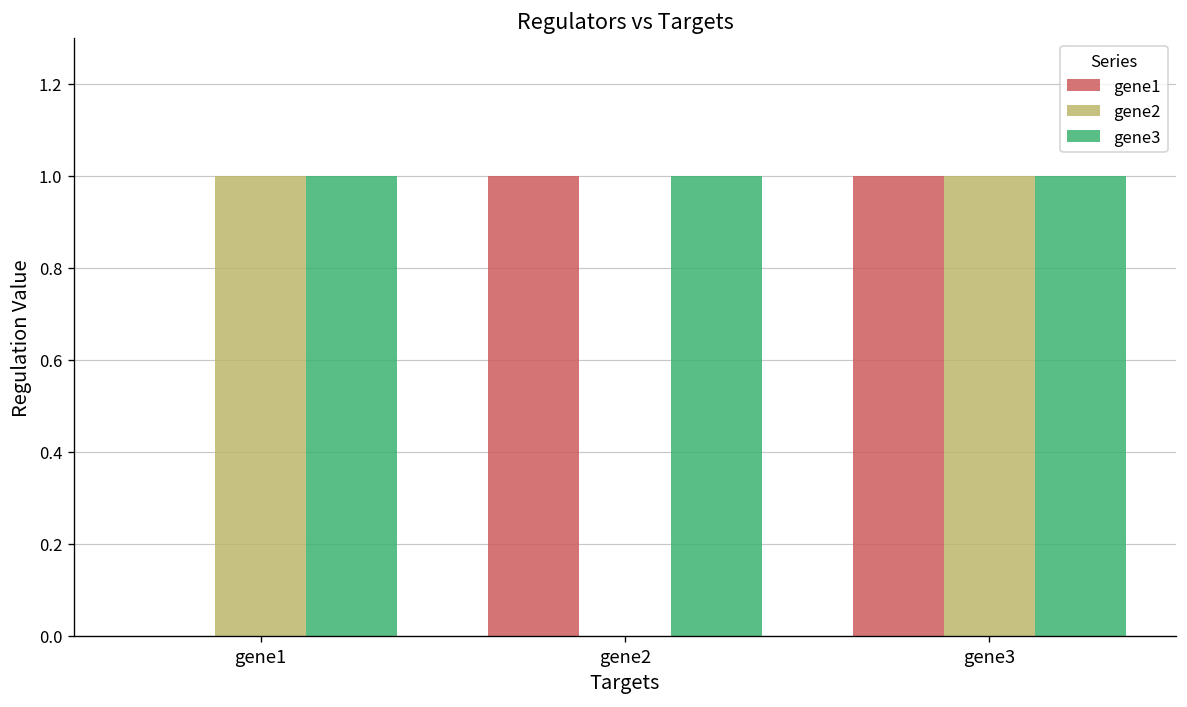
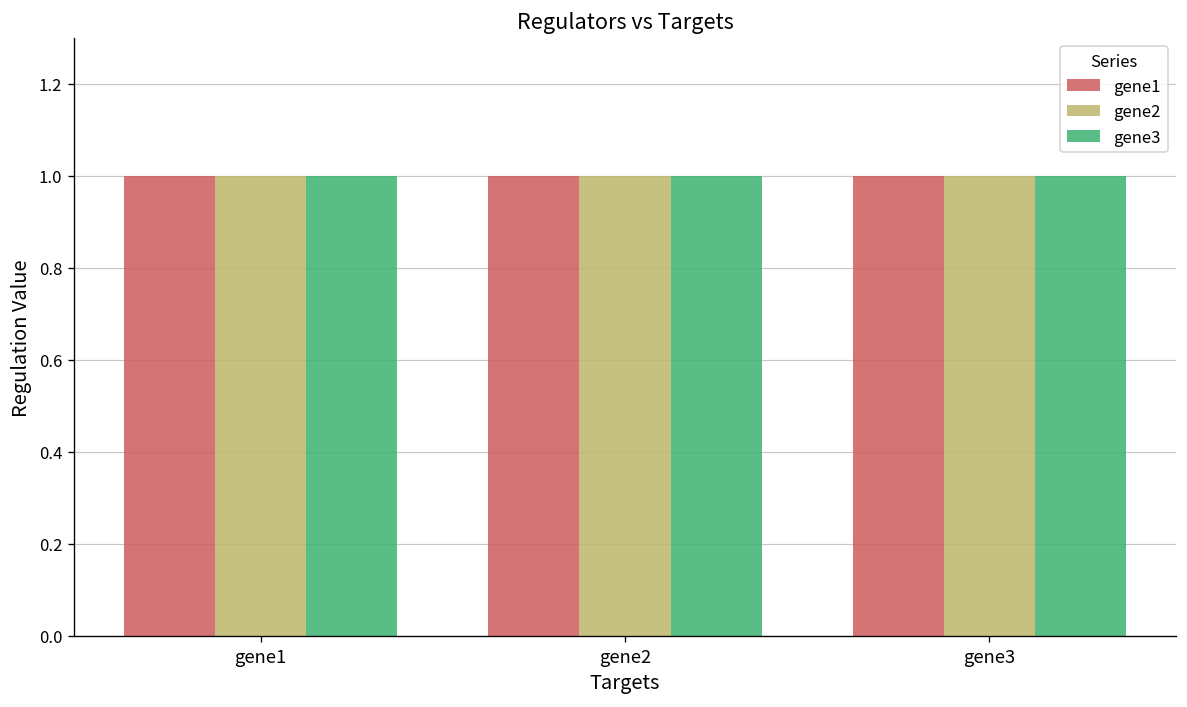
  {
    "gene1": {
-     "gene1": 0,
+     "gene1": 1,
      "gene2": 1,
      "gene3": 1
    },
    "gene2": {
      "gene1": 1,
-     "gene2": 0,
+     "gene2": 1,
      "gene3": 1
    },
    "gene3": {
      "gene1": 1,
      "gene2": 1,
      "gene3": 1
    }
  }
